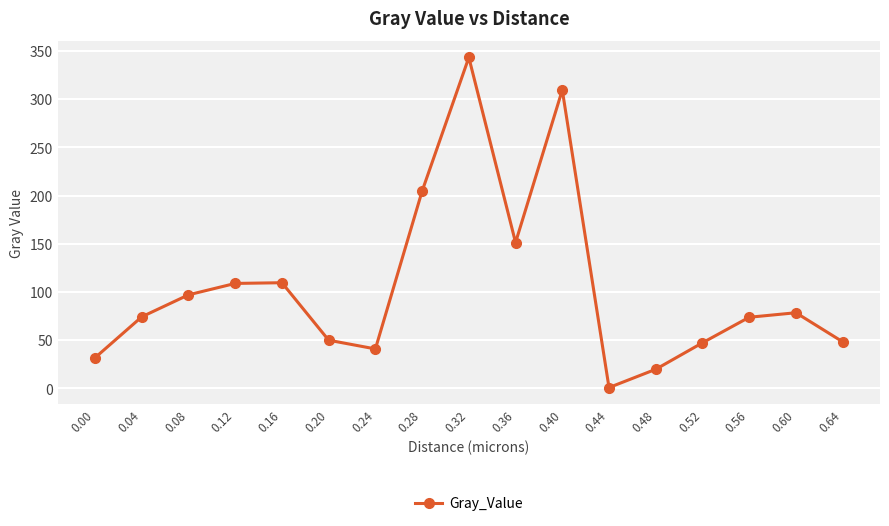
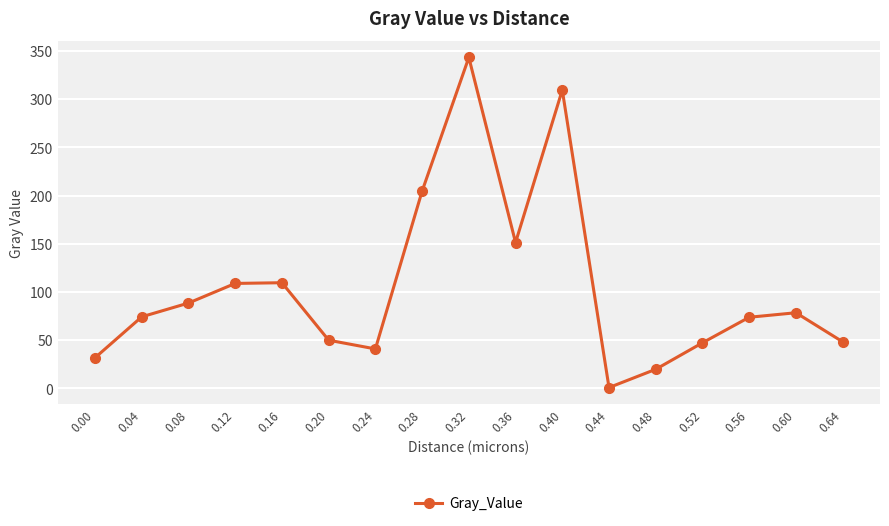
  {
    "0.00": 30,
    "0.04": 70,
-   "0.08": 100,
+   "0.08": 90,
    "0.12": 110,
    "0.16": 110,
    "0.20": 50,
    "0.24": 40,
    "0.28": 200,
    "0.32": 340,
    "0.36": 150,
    "0.40": 310,
    "0.44": 0,
    "0.48": 20,
    "0.52": 50,
    "0.56": 70,
    "0.60": 80,
    "0.64": 50
  }
